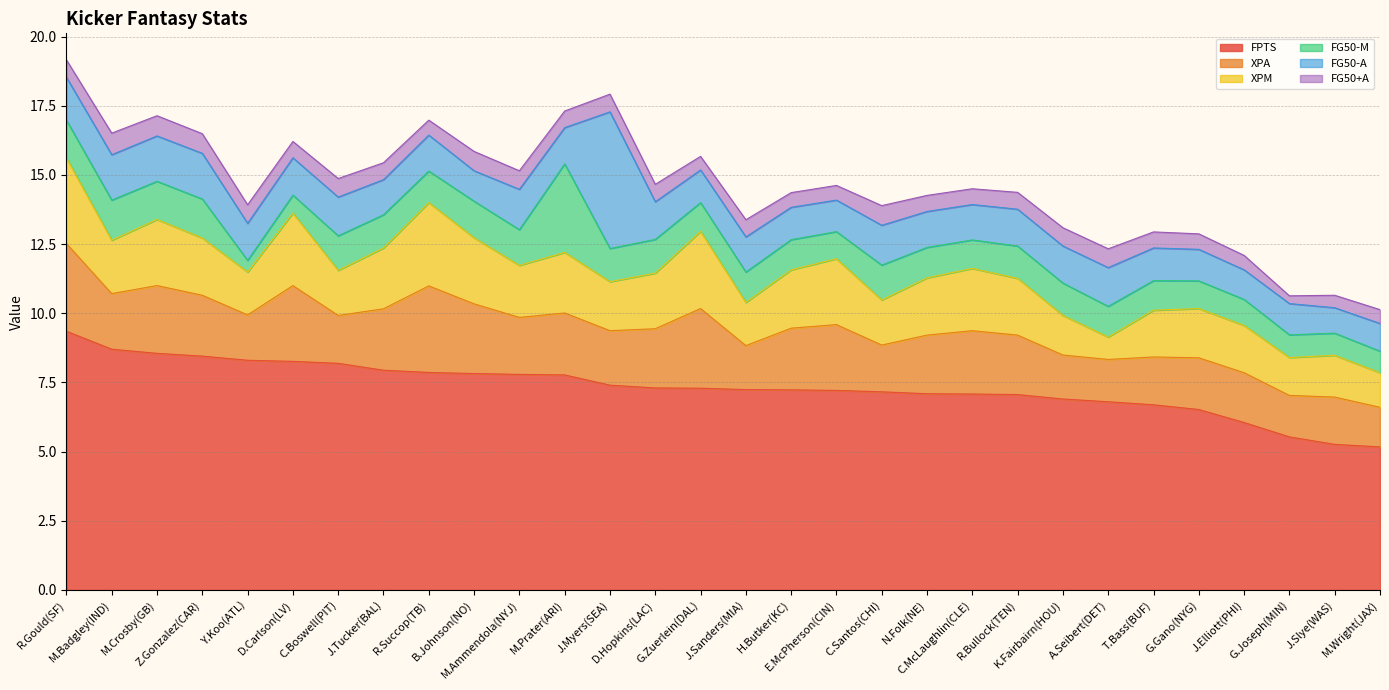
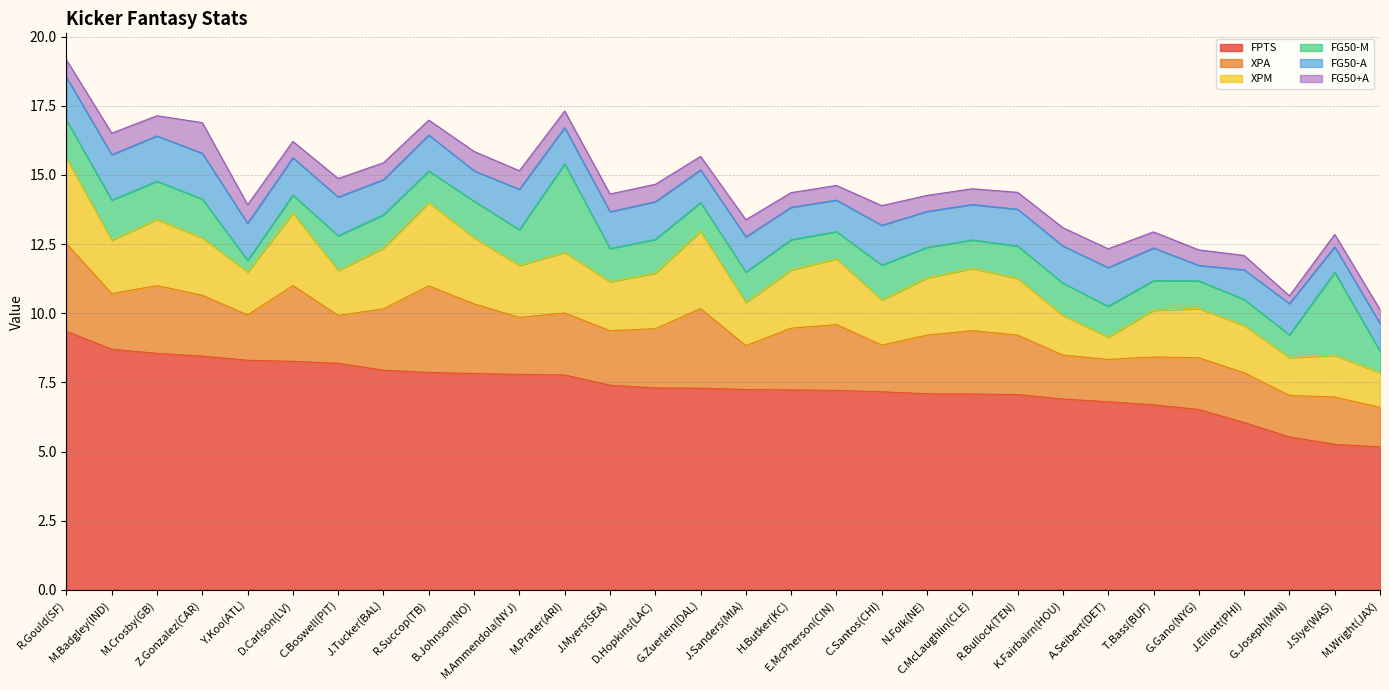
  {
    "XPM": {
      "R.Gould(SF)": 3.1,
      "M.Badgley(IND)": 1.9,
      "M.Crosby(GB)": 2.4,
      "Z.Gonzalez(CAR)": 2.1,
      "Y.Koo(ATL)": 1.6,
      "D.Carlson(LV)": 2.6,
      "C.Boswell(PIT)": 1.6,
      "J.Tucker(BAL)": 2.2,
      "R.Succop(TB)": 3.0,
      "B.Johnson(NO)": 2.4,
      "M.Ammendola(NYJ)": 1.9,
      "M.Prater(ARI)": 2.2,
      "J.Myers(SEA)": 1.8,
      "D.Hopkins(LAC)": 2.0,
      "G.Zuerlein(DAL)": 2.8,
      "J.Sanders(MIA)": 1.6,
      "H.Butker(KC)": 2.1,
      "E.McPherson(CIN)": 2.4,
      "C.Santos(CHI)": 1.6,
      "N.Folk(NE)": 2.1,
      "C.McLaughlin(CLE)": 2.3,
      "R.Bullock(TEN)": 2.0,
      "K.Fairbairn(HOU)": 1.4,
      "A.Seibert(DET)": 0.8,
      "T.Bass(BUF)": 1.7,
      "G.Gano(NYG)": 1.8,
      "J.Elliott(PHI)": 1.7,
      "G.Joseph(MIN)": 1.4,
      "J.Slye(WAS)": 1.5,
      "M.Wright(JAX)": 1.3
    },
    "FG50-M": {
      "R.Gould(SF)": 1.4,
      "M.Badgley(IND)": 1.4,
      "M.Crosby(GB)": 1.4,
      "Z.Gonzalez(CAR)": 1.4,
      "Y.Koo(ATL)": 0.4,
      "D.Carlson(LV)": 0.7,
      "C.Boswell(PIT)": 1.3,
      "J.Tucker(BAL)": 1.2,
      "R.Succop(TB)": 1.1,
      "B.Johnson(NO)": 1.3,
      "M.Ammendola(NYJ)": 1.3,
      "M.Prater(ARI)": 3.2,
      "J.Myers(SEA)": 1.2,
      "D.Hopkins(LAC)": 1.2,
      "G.Zuerlein(DAL)": 1.0,
      "J.Sanders(MIA)": 1.1,
      "H.Butker(KC)": 1.1,
      "E.McPherson(CIN)": 1.0,
      "C.Santos(CHI)": 1.3,
      "N.Folk(NE)": 1.1,
      "C.McLaughlin(CLE)": 1.0,
      "R.Bullock(TEN)": 1.2,
      "K.Fairbairn(HOU)": 1.2,
      "A.Seibert(DET)": 1.1,
      "T.Bass(BUF)": 1.1,
      "G.Gano(NYG)": 1.0,
      "J.Elliott(PHI)": 0.9,
      "G.Joseph(MIN)": 0.8,
-     "J.Slye(WAS)": 0.8,
+     "J.Slye(WAS)": 3.0,
      "M.Wright(JAX)": 0.8
    },
    "FG50-A": {
      "R.Gould(SF)": 1.6,
      "M.Badgley(IND)": 1.6,
      "M.Crosby(GB)": 1.6,
      "Z.Gonzalez(CAR)": 1.7,
      "Y.Koo(ATL)": 1.3,
      "D.Carlson(LV)": 1.3,
      "C.Boswell(PIT)": 1.4,
      "J.Tucker(BAL)": 1.3,
      "R.Succop(TB)": 1.3,
      "B.Johnson(NO)": 1.1,
      "M.Ammendola(NYJ)": 1.5,
      "M.Prater(ARI)": 1.3,
-     "J.Myers(SEA)": 4.9,
+     "J.Myers(SEA)": 1.3,
      "D.Hopkins(LAC)": 1.4,
      "G.Zuerlein(DAL)": 1.2,
      "J.Sanders(MIA)": 1.3,
      "H.Butker(KC)": 1.2,
      "E.McPherson(CIN)": 1.1,
      "C.Santos(CHI)": 1.4,
      "N.Folk(NE)": 1.3,
      "C.McLaughlin(CLE)": 1.3,
      "R.Bullock(TEN)": 1.3,
      "K.Fairbairn(HOU)": 1.3,
      "A.Seibert(DET)": 1.4,
      "T.Bass(BUF)": 1.2,
-     "G.Gano(NYG)": 1.1,
+     "G.Gano(NYG)": 0.6,
      "J.Elliott(PHI)": 1.1,
      "G.Joseph(MIN)": 1.1,
      "J.Slye(WAS)": 0.9,
      "M.Wright(JAX)": 1.0
    },
    "FG50+A": {
      "R.Gould(SF)": 0.6,
      "M.Badgley(IND)": 0.8,
      "M.Crosby(GB)": 0.7,
-     "Z.Gonzalez(CAR)": 0.7,
+     "Z.Gonzalez(CAR)": 1.1,
      "Y.Koo(ATL)": 0.7,
      "D.Carlson(LV)": 0.6,
      "C.Boswell(PIT)": 0.7,
      "J.Tucker(BAL)": 0.6,
      "R.Succop(TB)": 0.5,
      "B.Johnson(NO)": 0.7,
      "M.Ammendola(NYJ)": 0.7,
      "M.Prater(ARI)": 0.6,
      "J.Myers(SEA)": 0.6,
      "D.Hopkins(LAC)": 0.6,
      "G.Zuerlein(DAL)": 0.5,
      "J.Sanders(MIA)": 0.6,
      "H.Butker(KC)": 0.5,
      "E.McPherson(CIN)": 0.5,
      "C.Santos(CHI)": 0.7,
      "N.Folk(NE)": 0.6,
      "C.McLaughlin(CLE)": 0.6,
      "R.Bullock(TEN)": 0.6,
      "K.Fairbairn(HOU)": 0.7,
      "A.Seibert(DET)": 0.7,
      "T.Bass(BUF)": 0.6,
      "G.Gano(NYG)": 0.6,
      "J.Elliott(PHI)": 0.5,
      "G.Joseph(MIN)": 0.3,
      "J.Slye(WAS)": 0.4,
      "M.Wright(JAX)": 0.5
    }
  }
